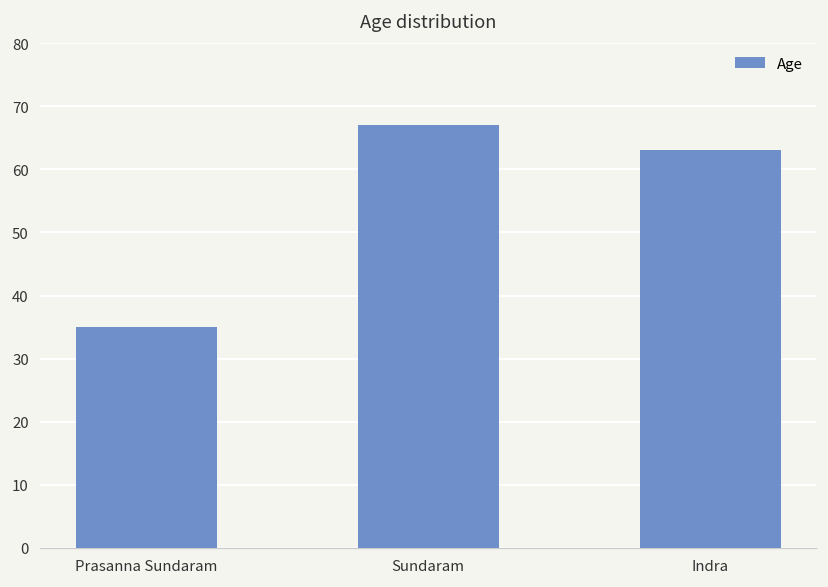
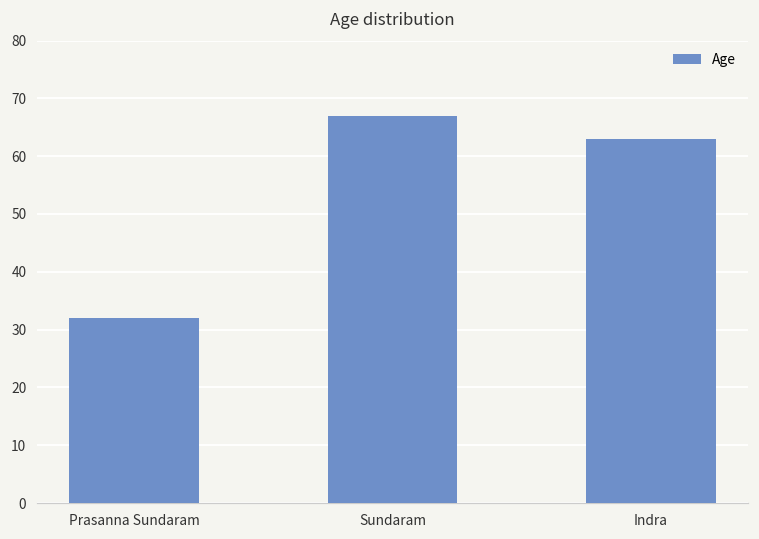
  {
-   "Prasanna Sundaram": 35,
+   "Prasanna Sundaram": 32,
    "Sundaram": 67,
    "Indra": 63
  }
